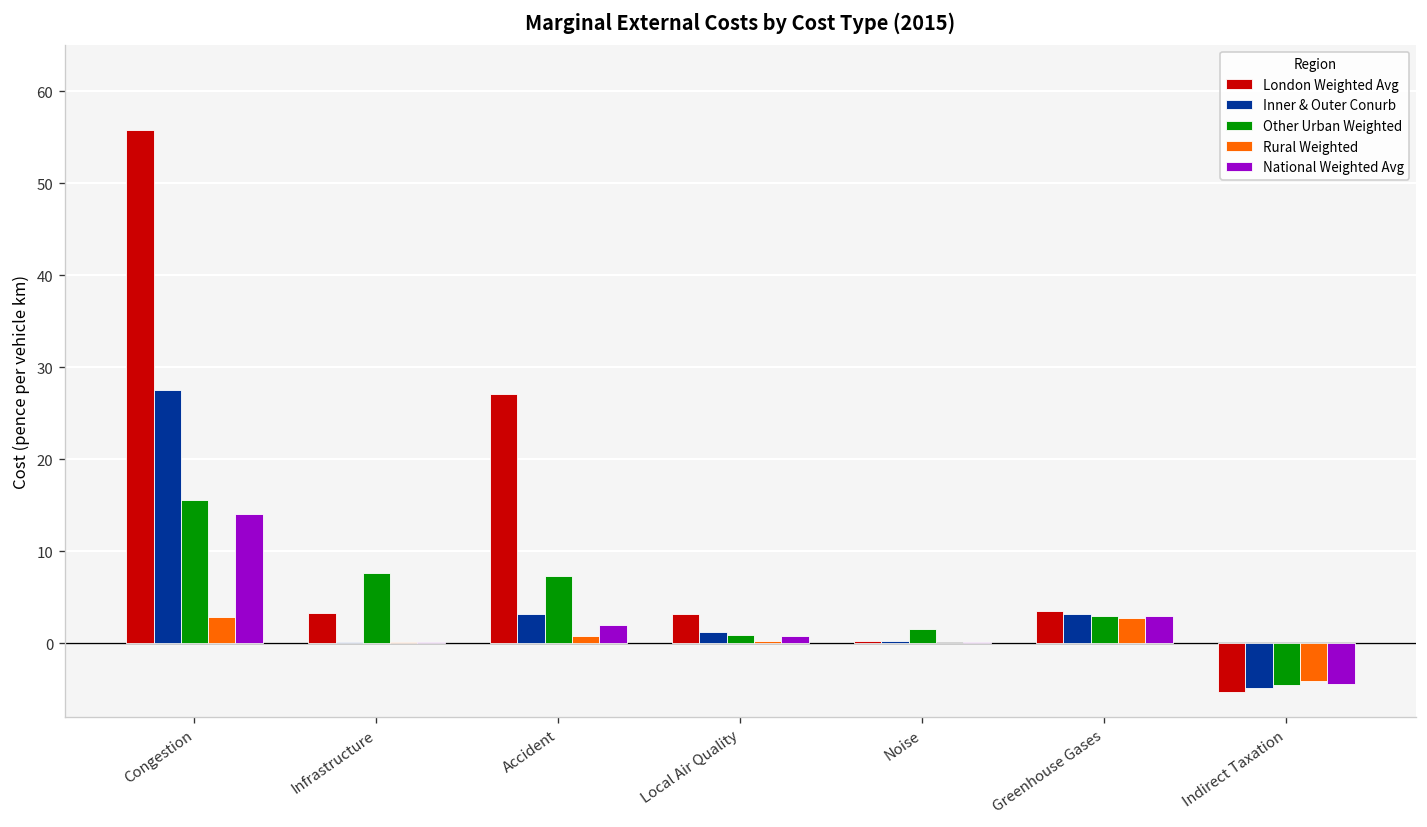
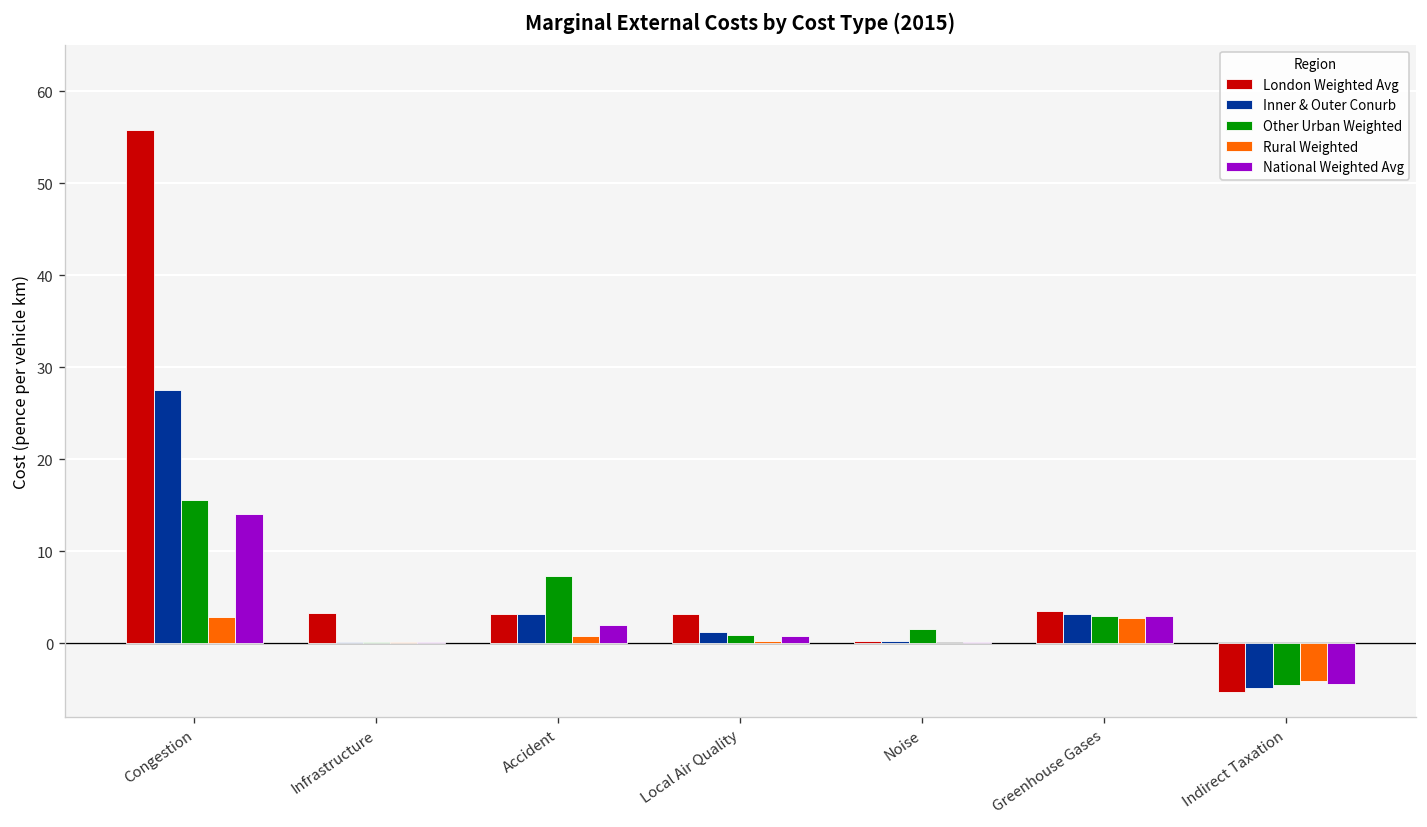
  {
    "London Weighted Avg": {
      "Congestion": 56,
      "Infrastructure": 3,
-     "Accident": 27,
+     "Accident": 3,
      "Local Air Quality": 3,
      "Greenhouse Gases": 3,
      "Indirect Taxation": -5
    },
    "Inner & Outer Conurb": {
      "Congestion": 28,
      "Accident": 3,
      "Local Air Quality": 1,
      "Greenhouse Gases": 3,
      "Indirect Taxation": -5
    },
    "Other Urban Weighted": {
      "Congestion": 16,
-     "Infrastructure": 8,
+     "Infrastructure": 0,
      "Accident": 7,
      "Local Air Quality": 1,
      "Noise": 2,
      "Greenhouse Gases": 3,
      "Indirect Taxation": -5
    },
    "Rural Weighted": {
      "Congestion": 3,
      "Accident": 1,
      "Greenhouse Gases": 3,
      "Indirect Taxation": -4
    },
    "National Weighted Avg": {
      "Congestion": 14,
      "Accident": 2,
      "Local Air Quality": 1,
      "Greenhouse Gases": 3,
      "Indirect Taxation": -4
    }
  }
